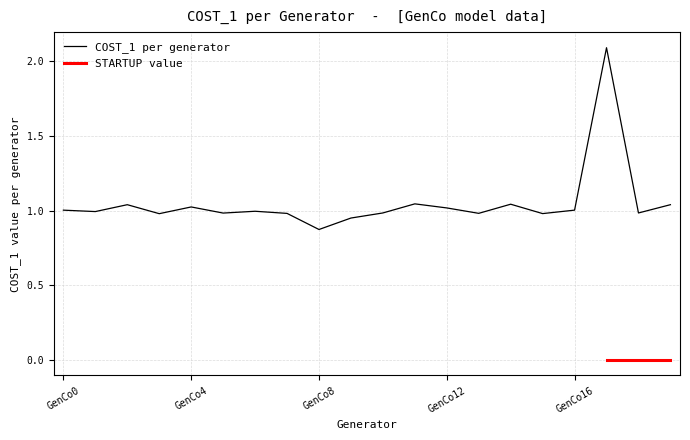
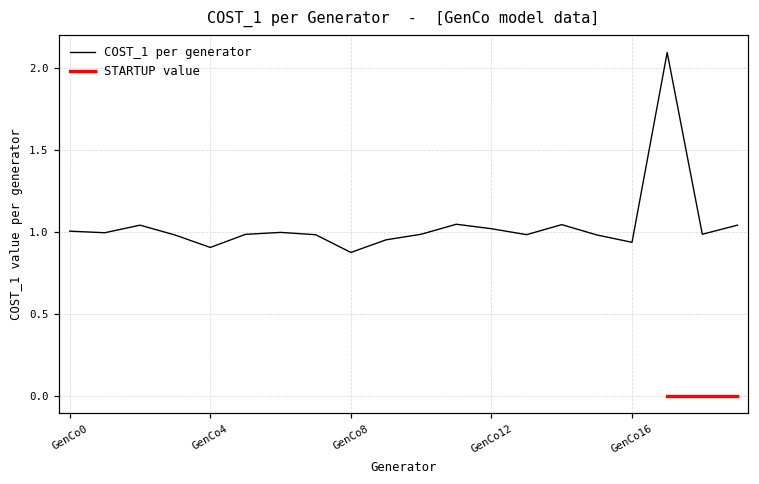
  {
    "COST_1 per generator": {
      "GenCo0": 1.00,
-     "GenCo4": 1.02,
+     "GenCo4": 0.90,
      "GenCo8": 0.87,
      "GenCo12": 1.02,
-     "GenCo16": 1.00
+     "GenCo16": 0.94
    }
  }
